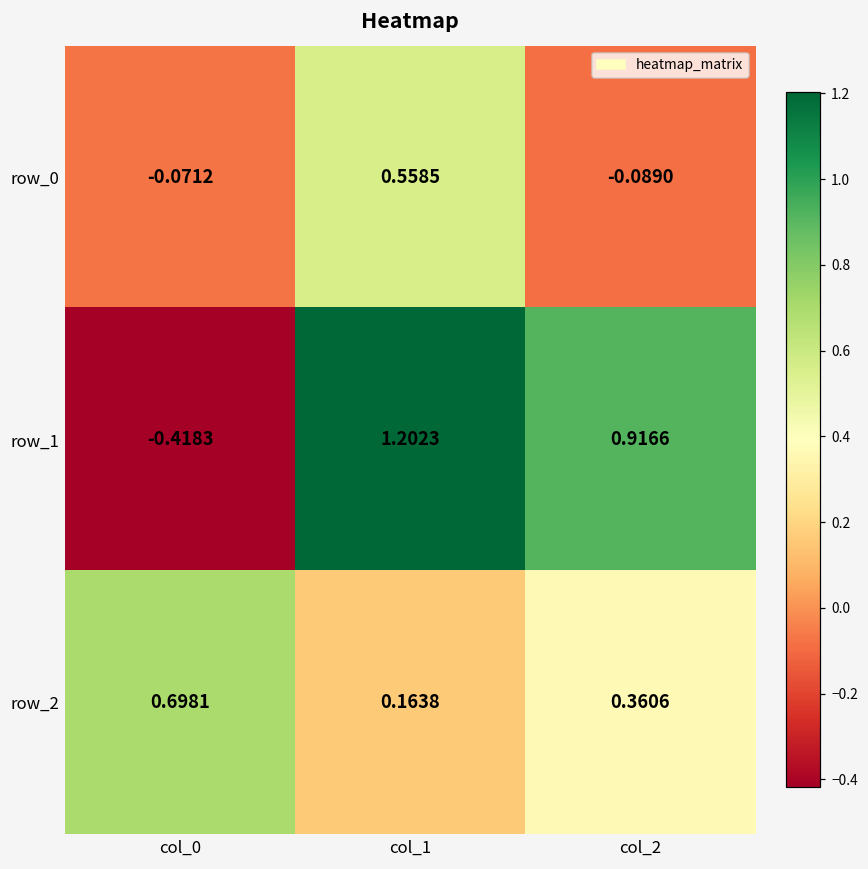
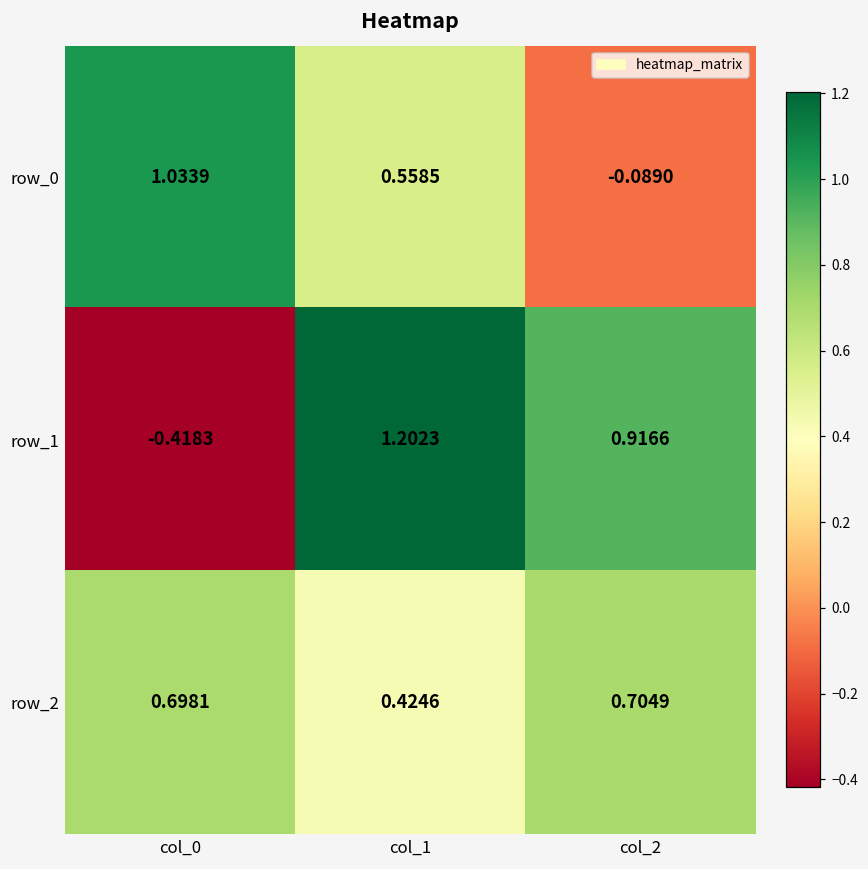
  {
    "row_0": {
-     "col_0": -0.0712,
+     "col_0": 1.0339,
      "col_1": 0.5585,
      "col_2": -0.0890
    },
    "row_1": {
      "col_0": -0.4183,
      "col_1": 1.2023,
      "col_2": 0.9166
    },
    "row_2": {
      "col_0": 0.6981,
-     "col_1": 0.1638,
-     "col_2": 0.3606
+     "col_1": 0.4246,
+     "col_2": 0.7049
    }
  }
